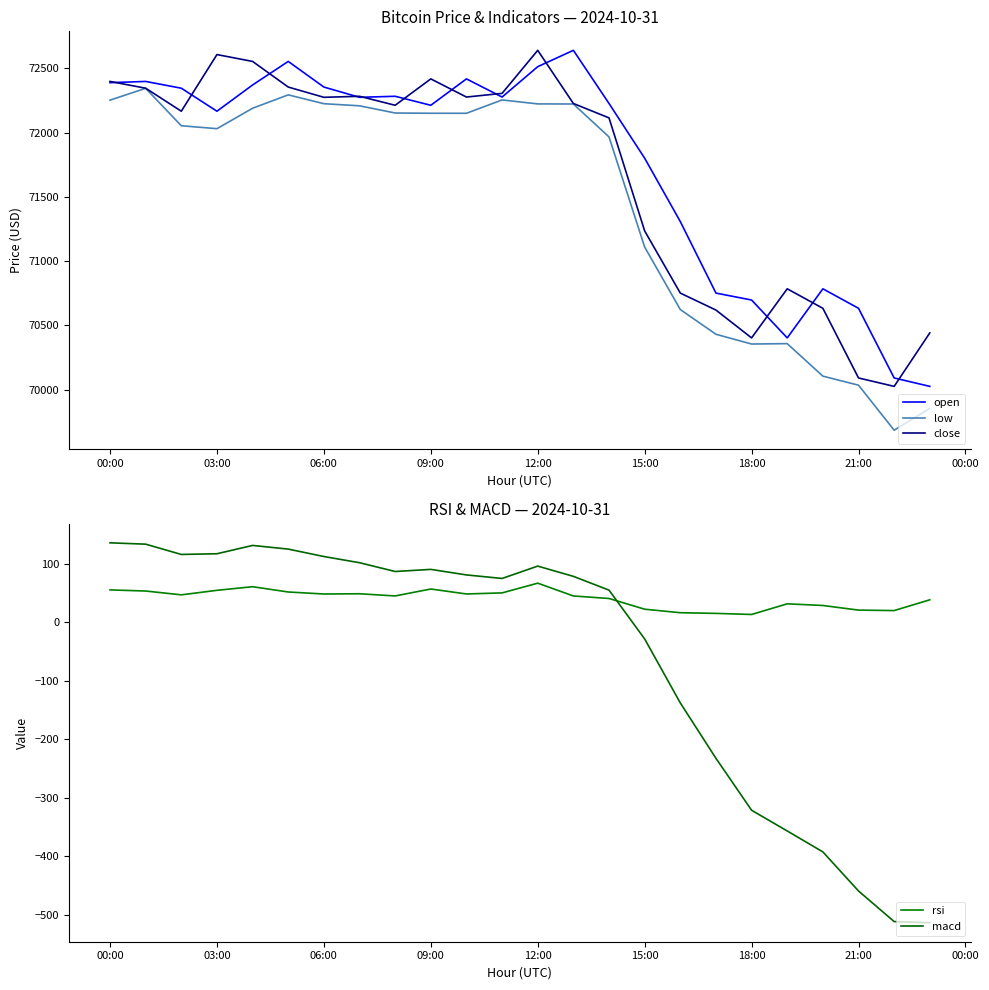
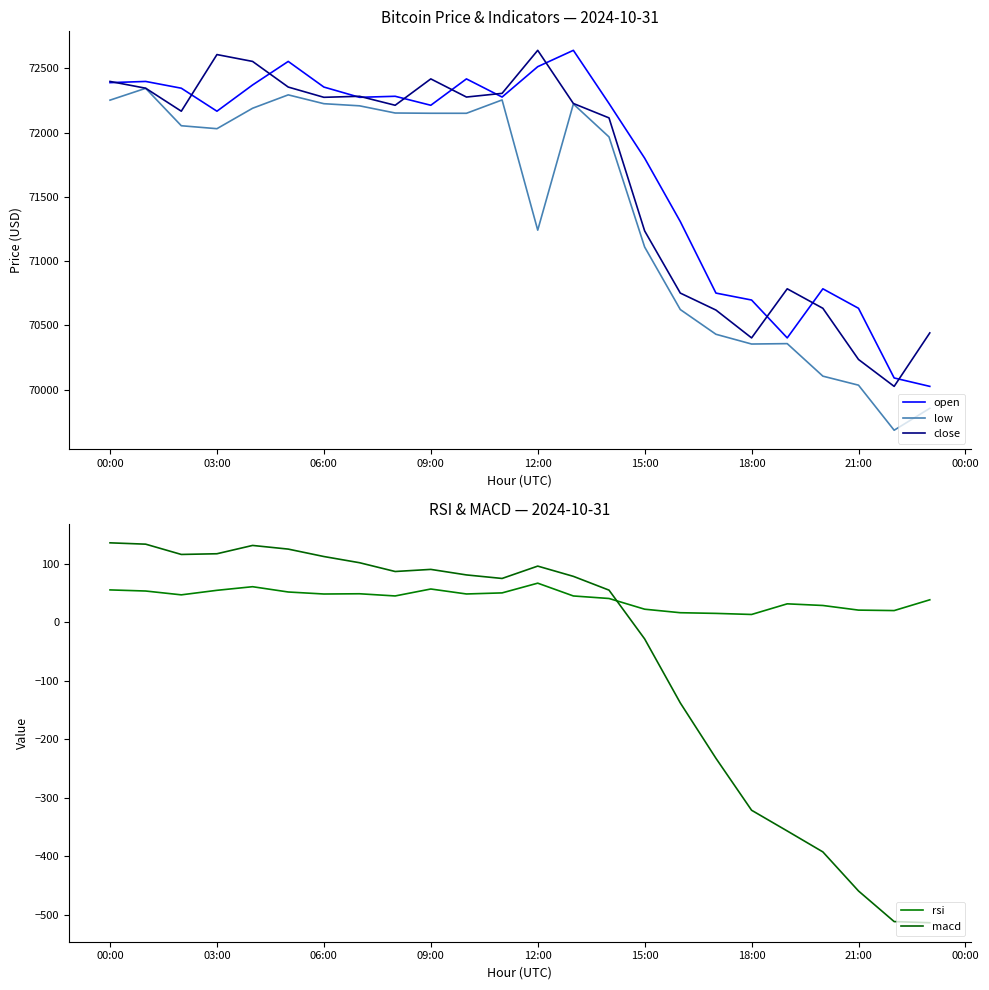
  {
    "Bitcoin Price & Indicators — 2024-10-31": {
      "open": {
        "03:00": 72170,
        "06:00": 72350,
        "09:00": 72210,
        "12:00": 72510,
        "15:00": 71800,
        "18:00": 70700,
        "21:00": 70630
      },
      "low": {
        "00:00": 72250,
        "03:00": 72030,
        "06:00": 72220,
        "09:00": 72150,
-       "12:00": 72220,
+       "12:00": 71240,
        "15:00": 71110,
        "18:00": 70360,
        "21:00": 70040
      },
      "close": {
        "03:00": 72610,
        "06:00": 72270,
        "09:00": 72420,
        "12:00": 72640,
        "15:00": 71240,
        "18:00": 70400,
-       "21:00": 70090
+       "21:00": 70240
      }
    }
  }
